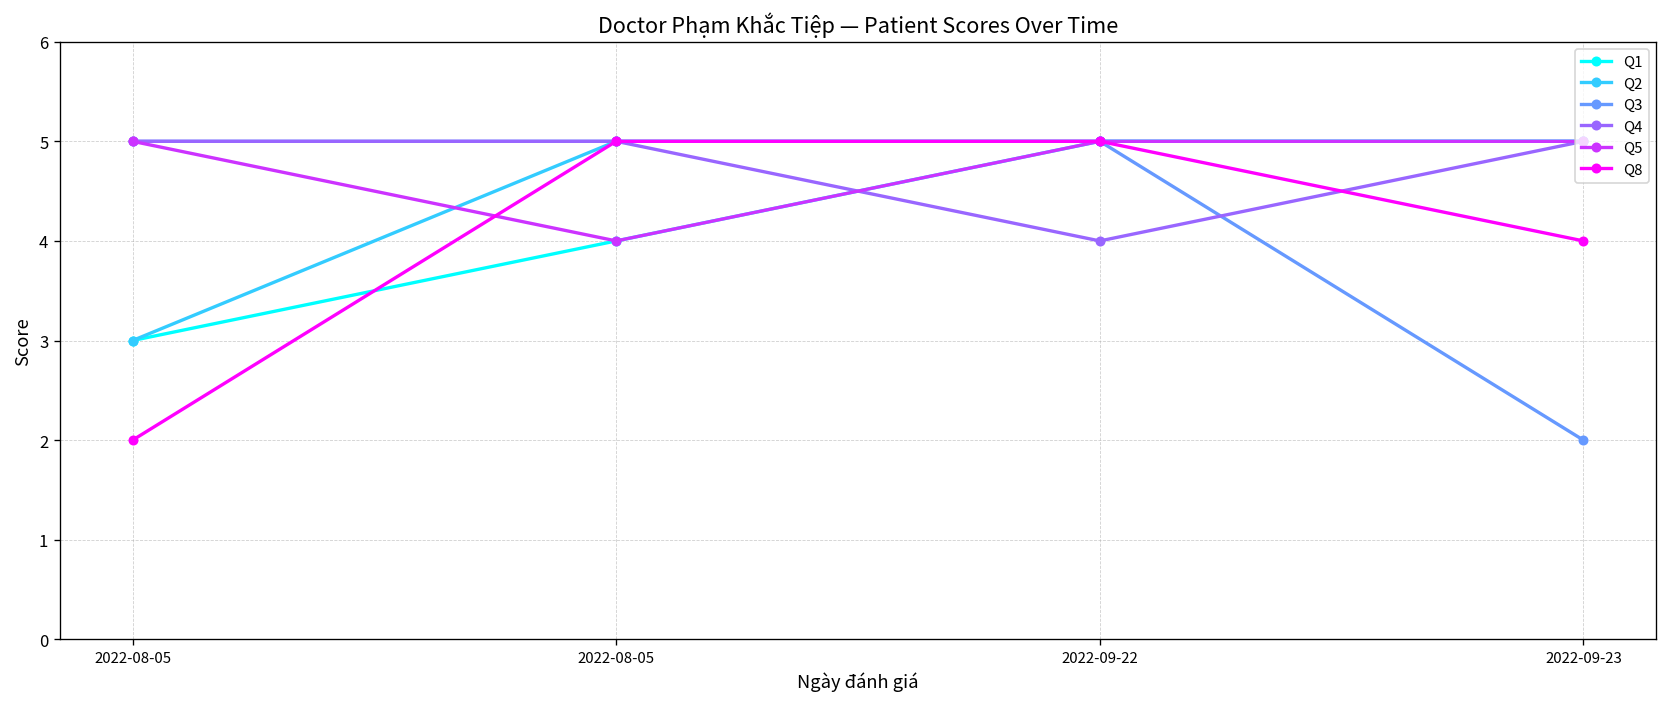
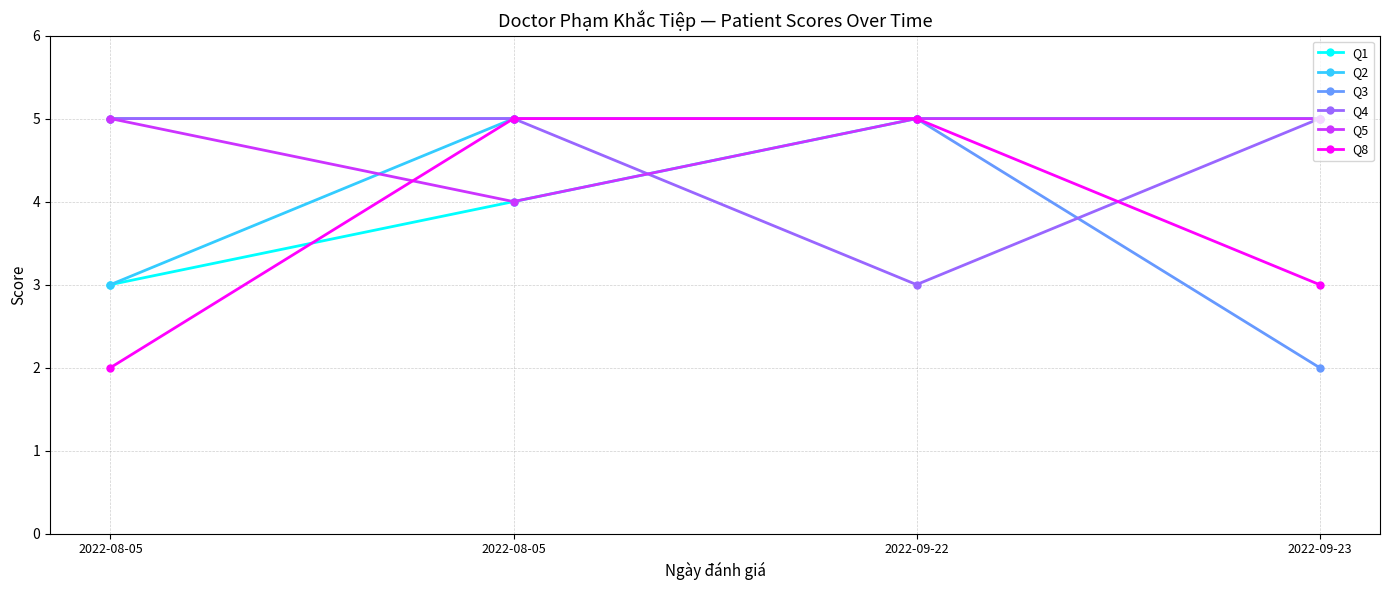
  {
    "Q3": {
      "2022-09-23": 2
    },
    "Q4": {
-     "2022-09-22": 4
+     "2022-09-22": 3
    },
    "Q8": {
-     "2022-09-23": 4
+     "2022-09-23": 3
    }
  }
